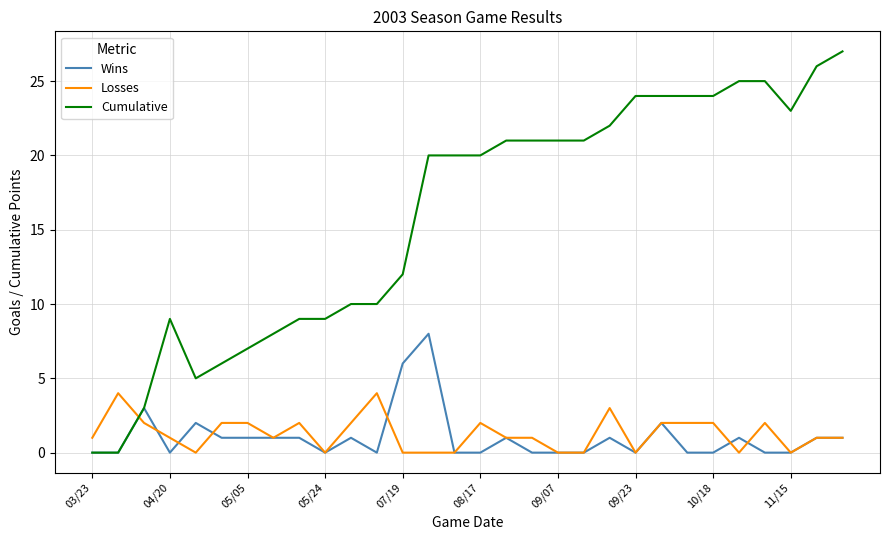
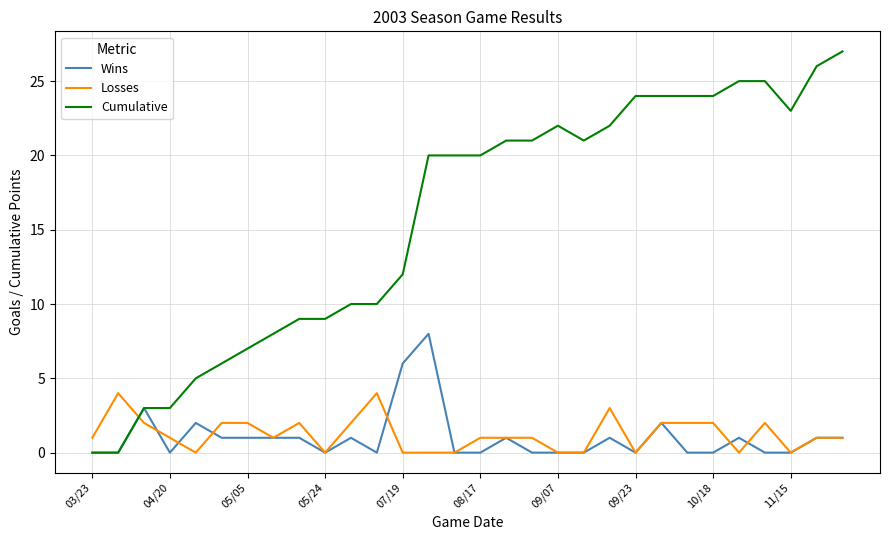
  {
    "Wins": {
      "04/20": 0,
      "05/05": 1,
      "07/19": 6,
      "08/17": 0,
      "10/18": 0
    },
    "Losses": {
      "03/23": 1,
      "04/20": 1,
      "05/05": 2,
      "07/19": 0,
-     "08/17": 2,
+     "08/17": 1,
      "10/18": 2
    },
    "Cumulative": {
-     "04/20": 9,
+     "04/20": 3,
      "05/05": 7,
      "05/24": 9,
      "07/19": 12,
      "08/17": 20,
-     "09/07": 21,
+     "09/07": 22,
      "09/23": 24,
      "10/18": 24,
      "11/15": 23
    }
  }
